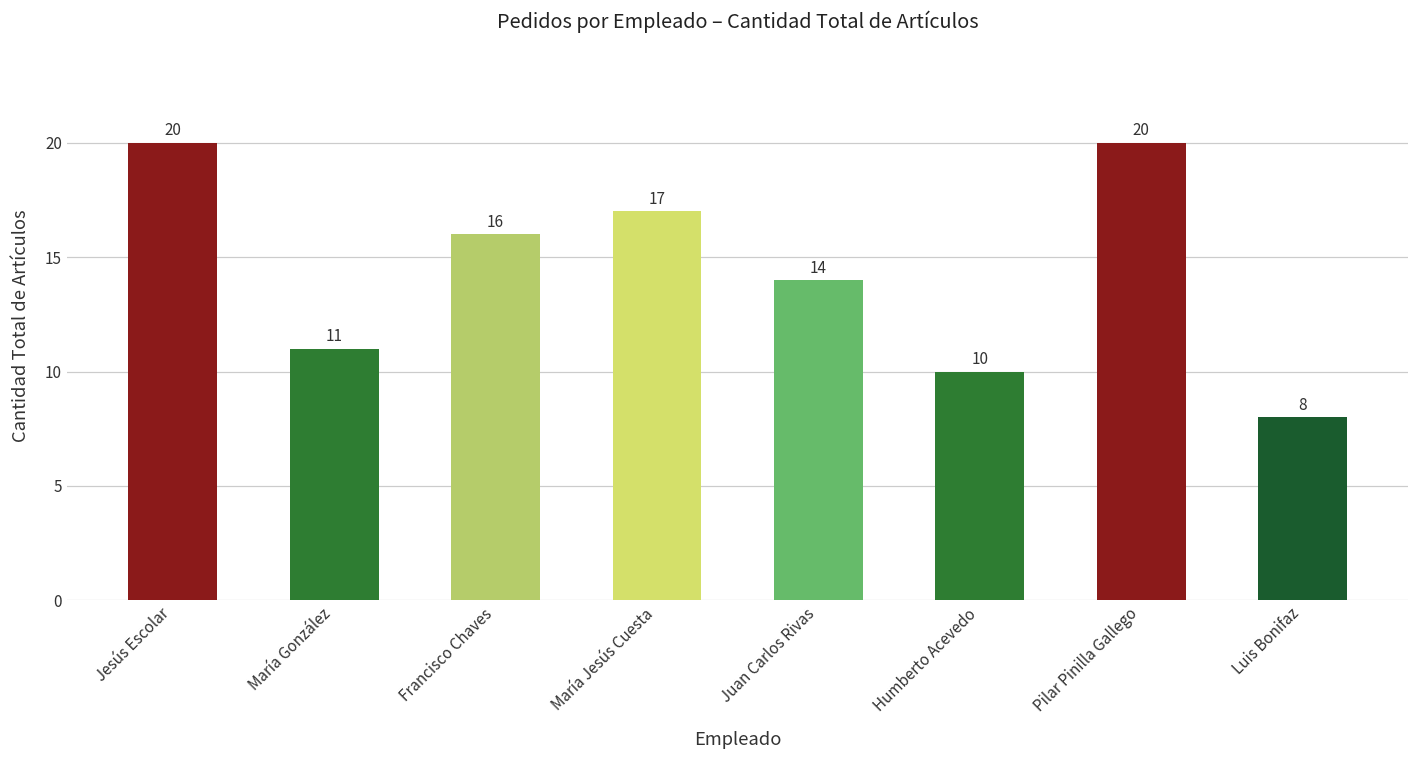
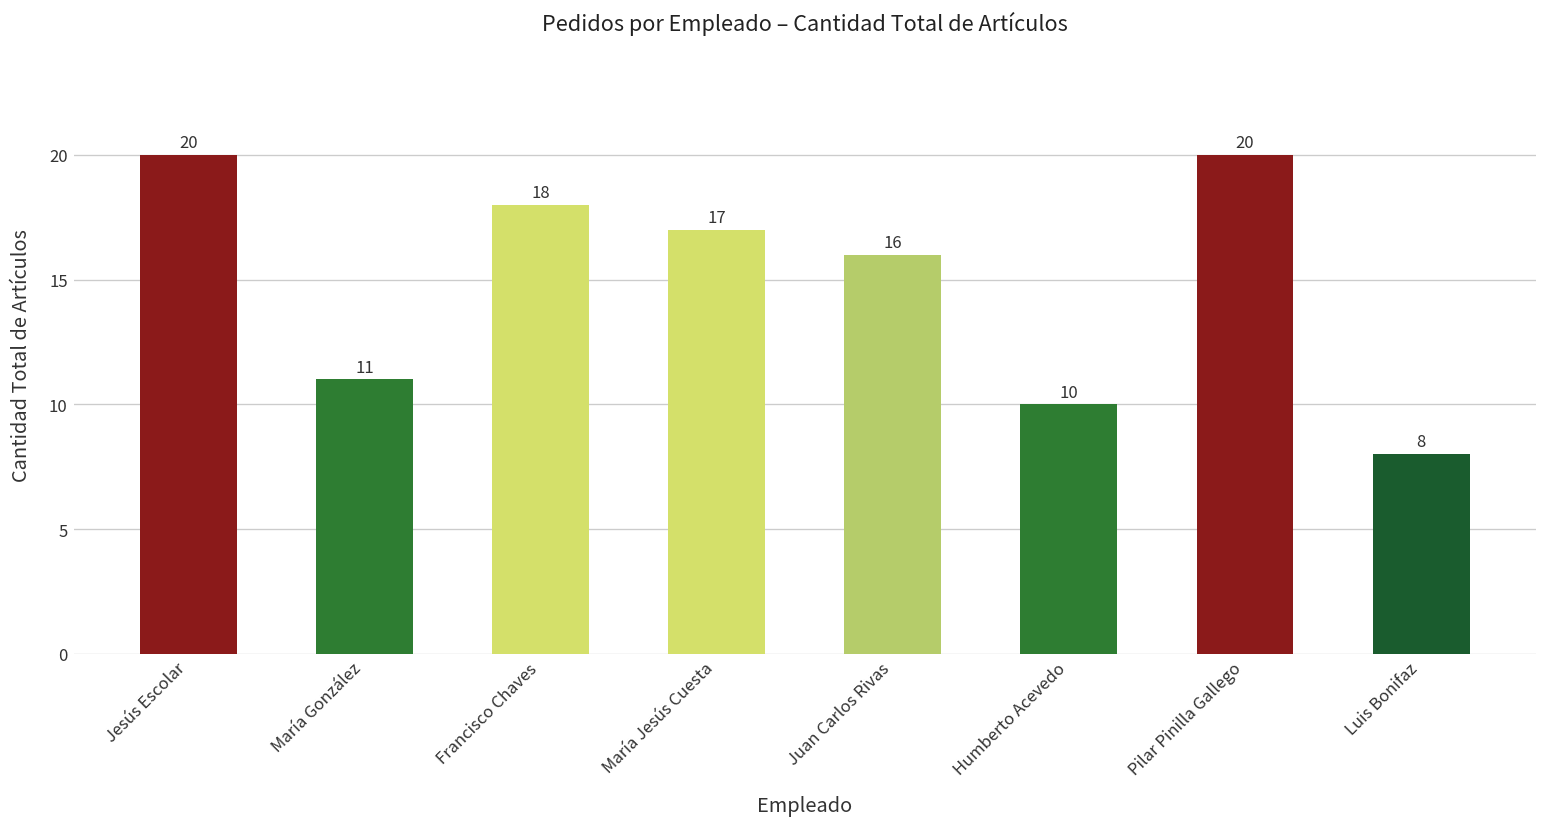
  {
    "Jesús Escolar": 20,
    "María González": 11,
-   "Francisco Chaves": 16,
+   "Francisco Chaves": 18,
    "María Jesús Cuesta": 17,
-   "Juan Carlos Rivas": 14,
+   "Juan Carlos Rivas": 16,
    "Humberto Acevedo": 10,
    "Pilar Pinilla Gallego": 20,
    "Luis Bonifaz": 8
  }
